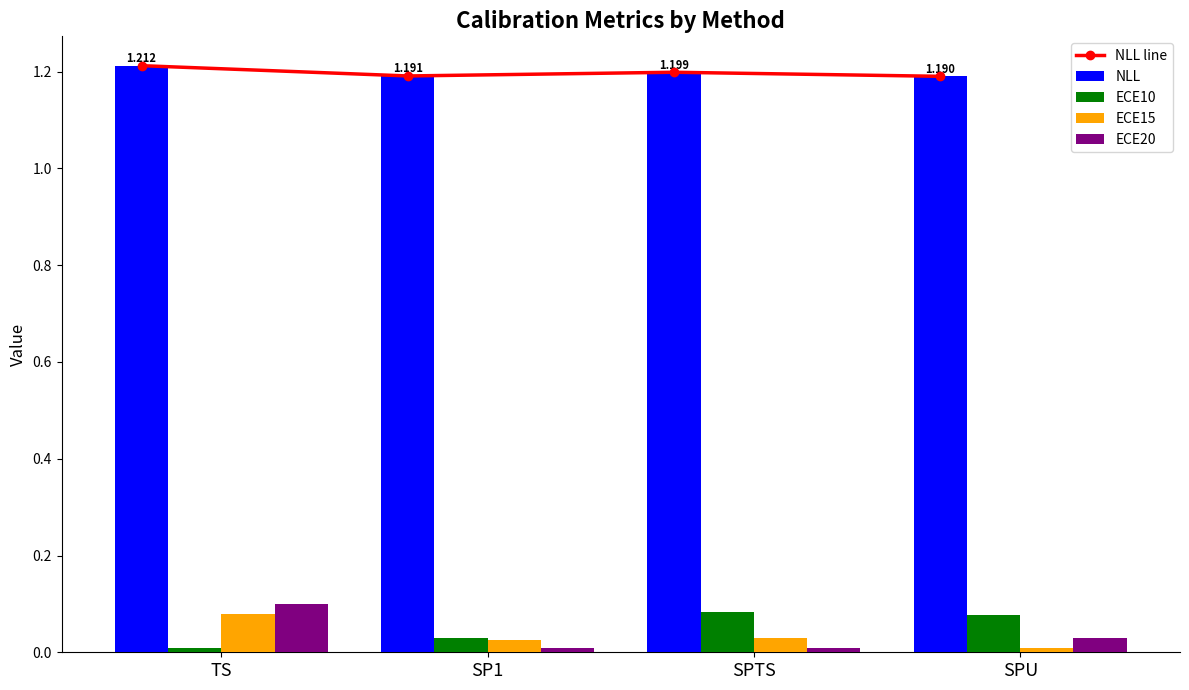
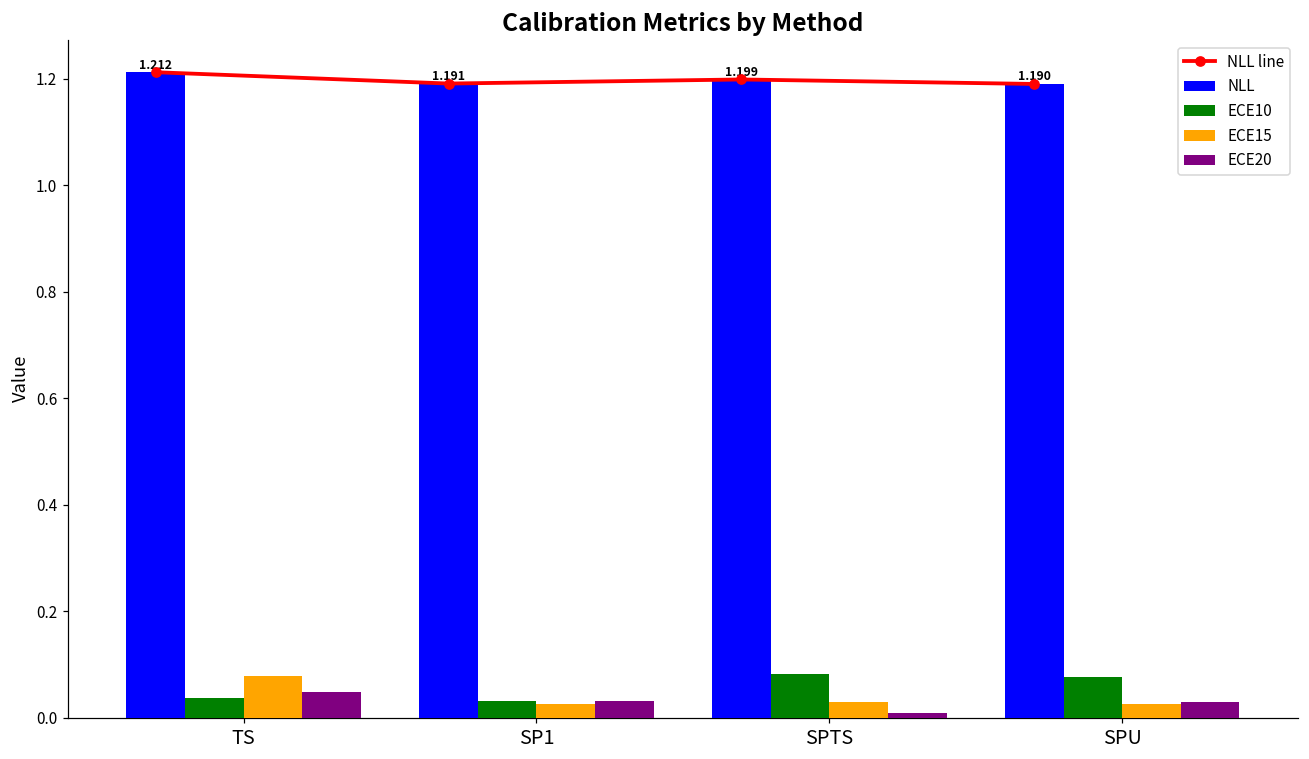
  {
    "ECE10": {
-     "TS": 0.01,
+     "TS": 0.04,
      "SP1": 0.03,
      "SPTS": 0.08,
      "SPU": 0.08
    },
    "ECE15": {
      "TS": 0.08,
      "SP1": 0.03,
      "SPTS": 0.03,
-     "SPU": 0.01
+     "SPU": 0.03
    },
    "ECE20": {
-     "TS": 0.10,
-     "SP1": 0.01,
+     "TS": 0.05,
+     "SP1": 0.03,
      "SPTS": 0.01,
      "SPU": 0.03
    }
  }
